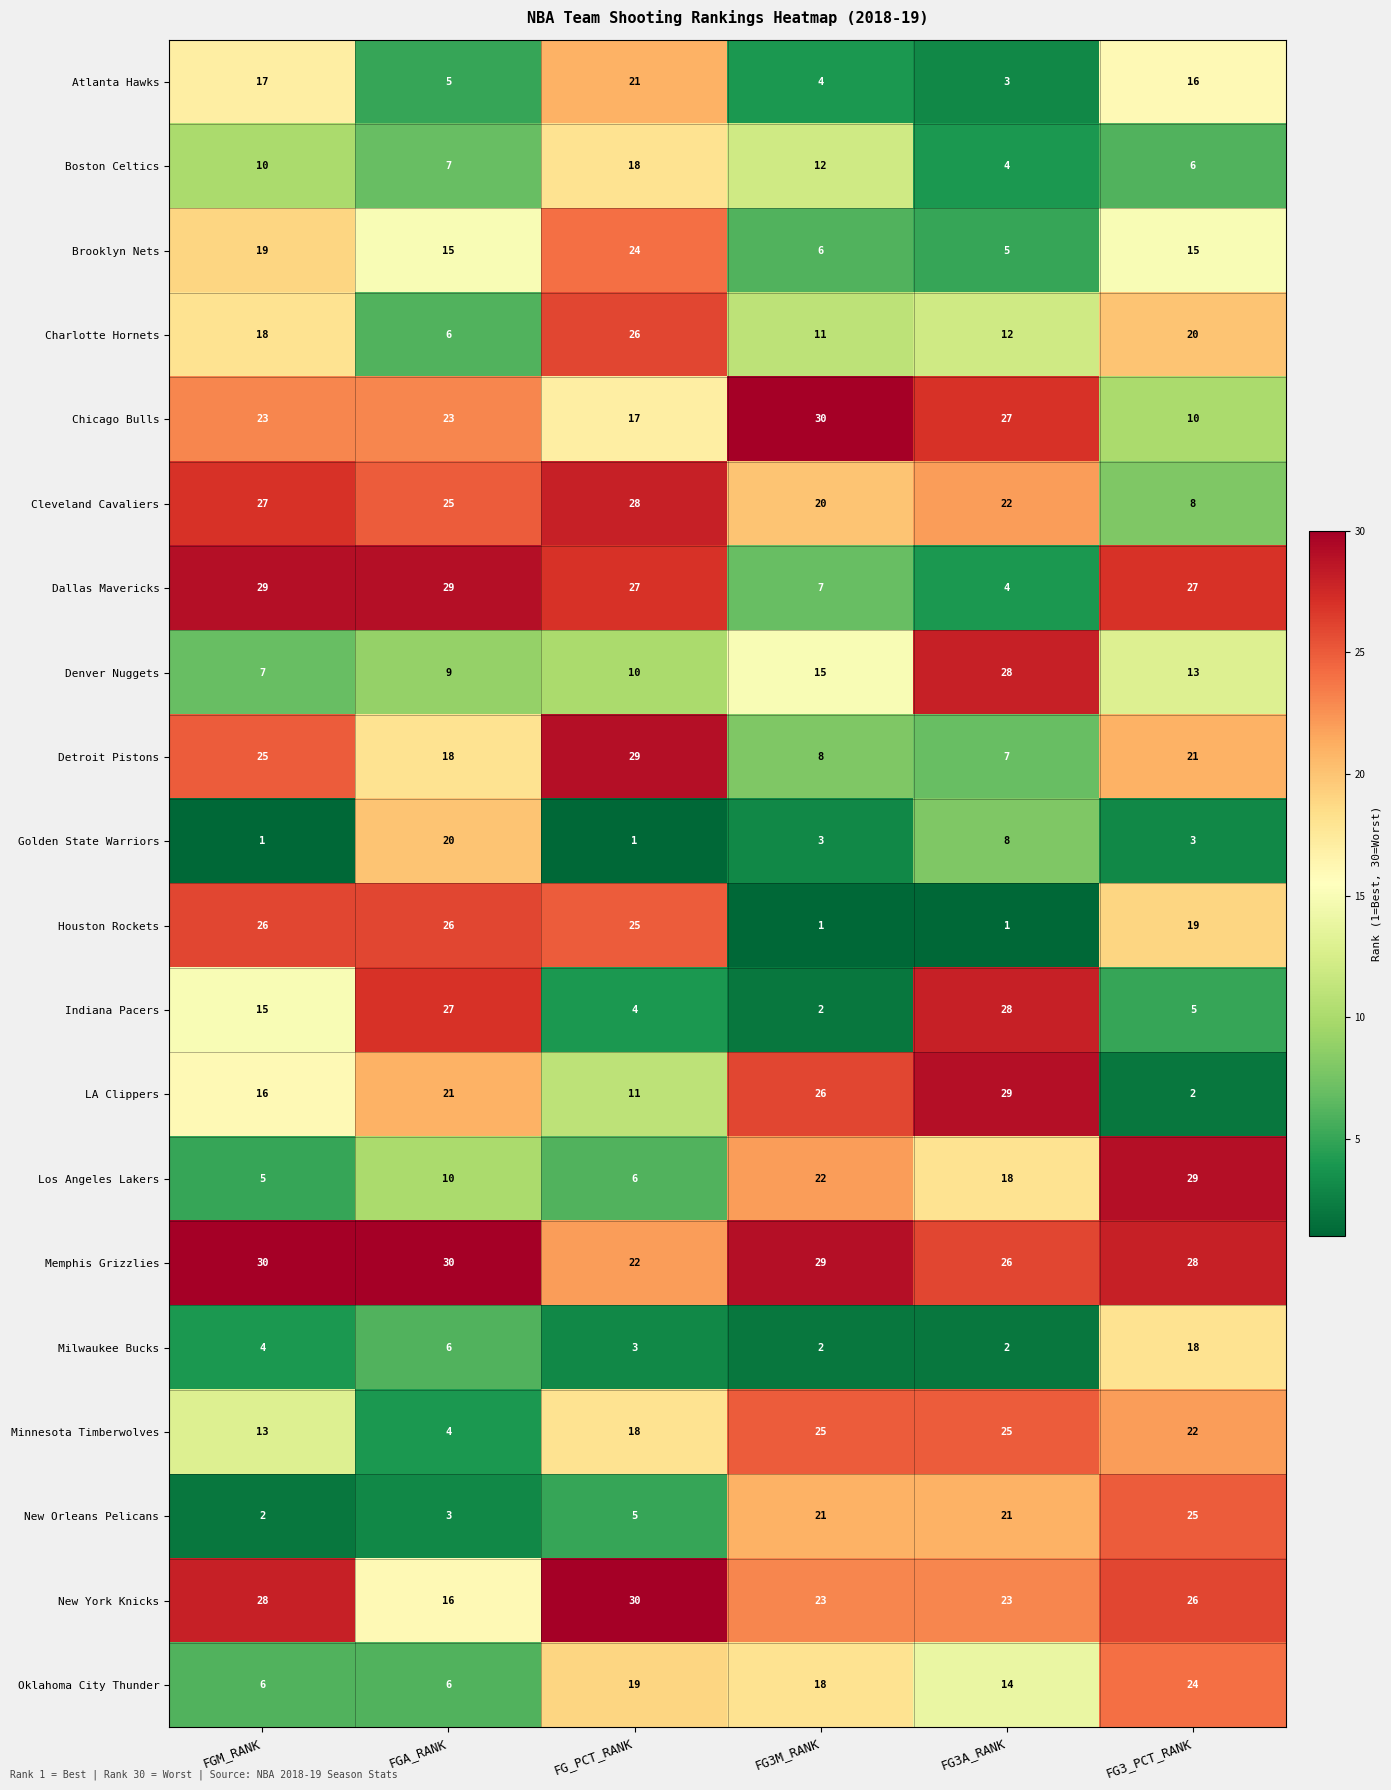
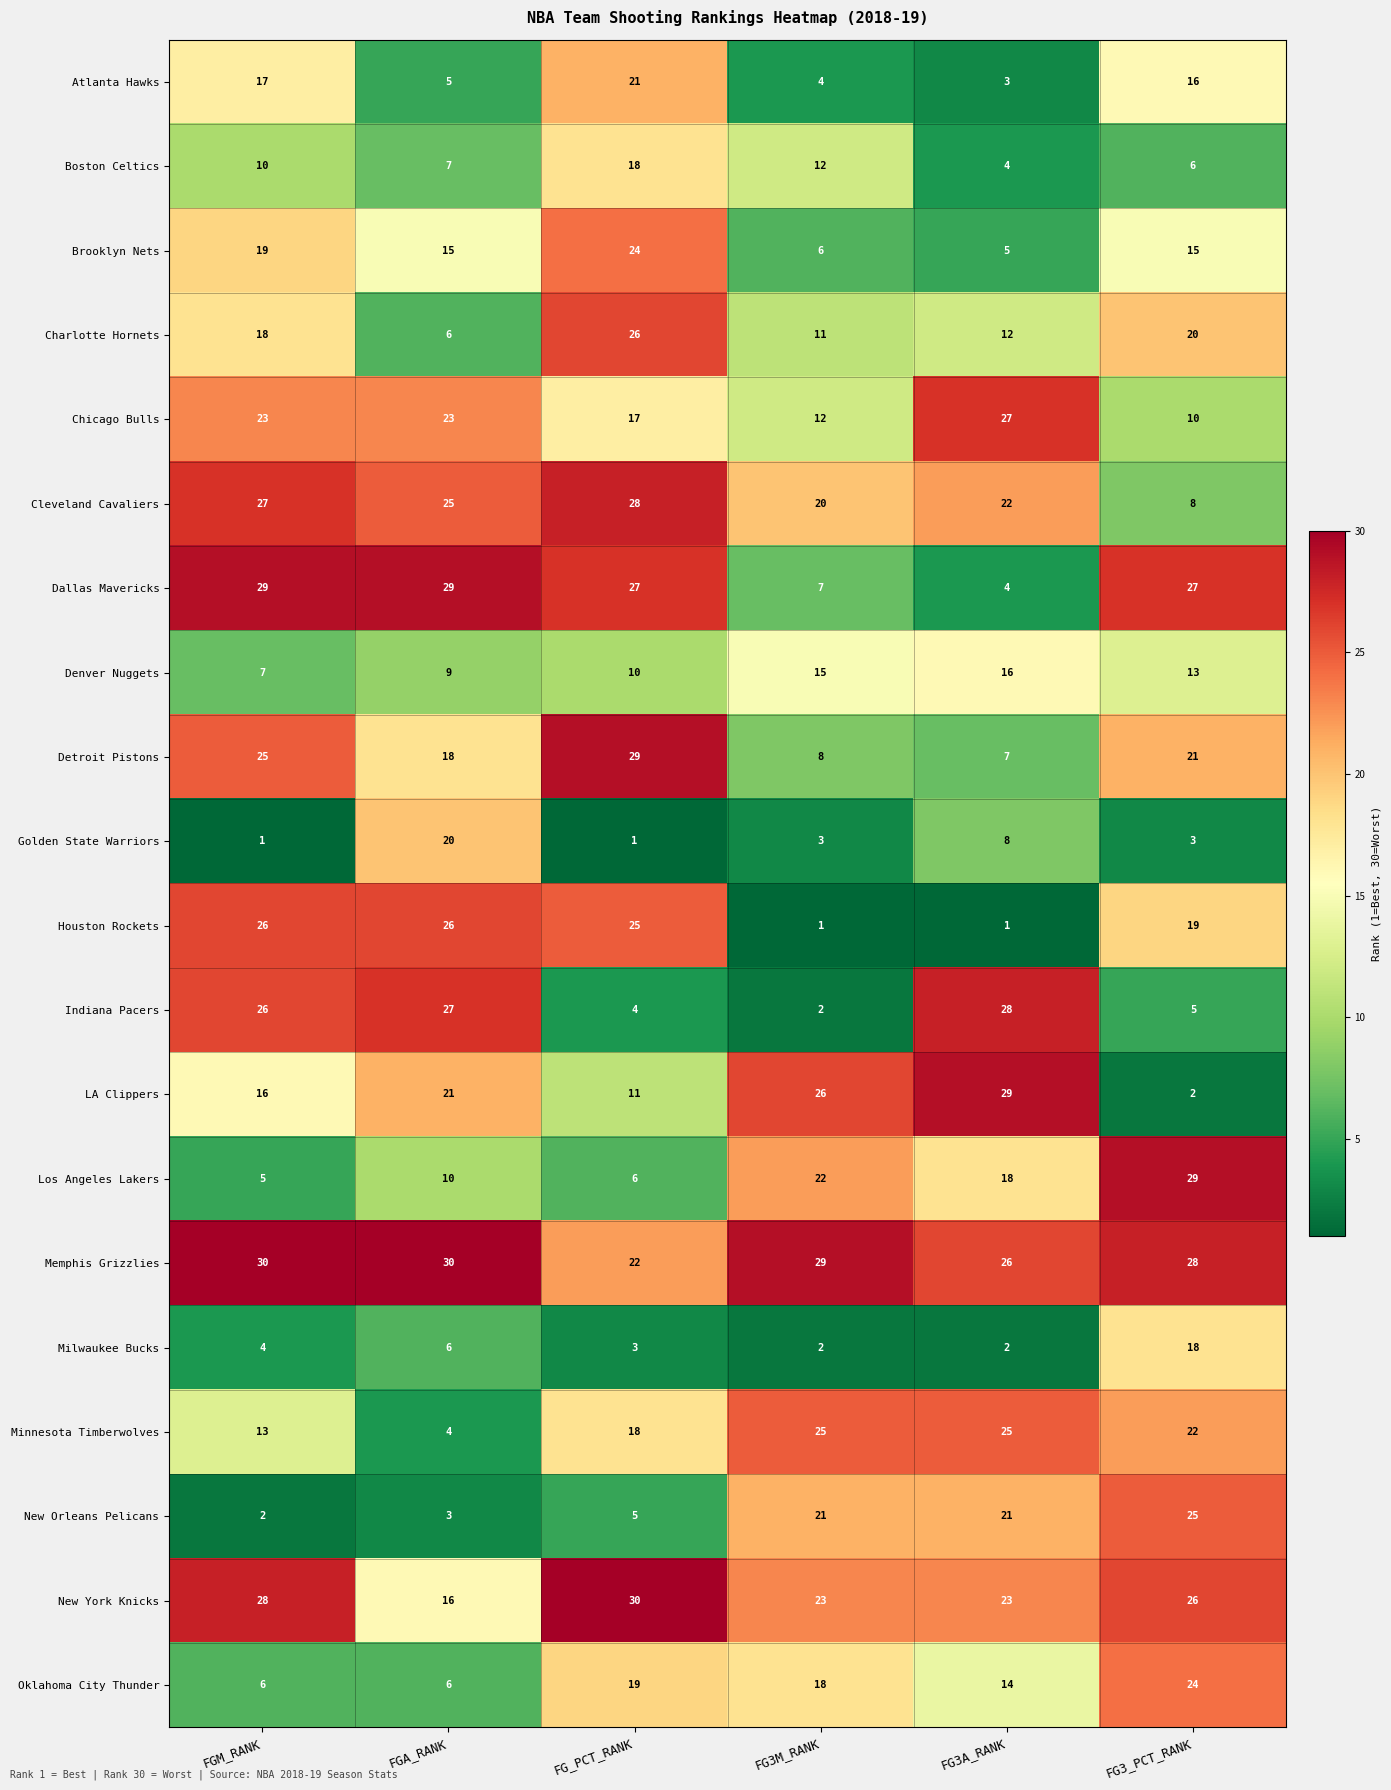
  {
    "Atlanta Hawks": {
      "FGM_RANK": 17,
      "FGA_RANK": 5,
      "FG_PCT_RANK": 21,
      "FG3M_RANK": 4,
      "FG3A_RANK": 3,
      "FG3_PCT_RANK": 16
    },
    "Boston Celtics": {
      "FGM_RANK": 10,
      "FGA_RANK": 7,
      "FG_PCT_RANK": 18,
      "FG3M_RANK": 12,
      "FG3A_RANK": 4,
      "FG3_PCT_RANK": 6
    },
    "Brooklyn Nets": {
      "FGM_RANK": 19,
      "FGA_RANK": 15,
      "FG_PCT_RANK": 24,
      "FG3M_RANK": 6,
      "FG3A_RANK": 5,
      "FG3_PCT_RANK": 15
    },
    "Charlotte Hornets": {
      "FGM_RANK": 18,
      "FGA_RANK": 6,
      "FG_PCT_RANK": 26,
      "FG3M_RANK": 11,
      "FG3A_RANK": 12,
      "FG3_PCT_RANK": 20
    },
    "Chicago Bulls": {
      "FGM_RANK": 23,
      "FGA_RANK": 23,
      "FG_PCT_RANK": 17,
-     "FG3M_RANK": 30,
+     "FG3M_RANK": 12,
      "FG3A_RANK": 27,
      "FG3_PCT_RANK": 10
    },
    "Cleveland Cavaliers": {
      "FGM_RANK": 27,
      "FGA_RANK": 25,
      "FG_PCT_RANK": 28,
      "FG3M_RANK": 20,
      "FG3A_RANK": 22,
      "FG3_PCT_RANK": 8
    },
    "Dallas Mavericks": {
      "FGM_RANK": 29,
      "FGA_RANK": 29,
      "FG_PCT_RANK": 27,
      "FG3M_RANK": 7,
      "FG3A_RANK": 4,
      "FG3_PCT_RANK": 27
    },
    "Denver Nuggets": {
      "FGM_RANK": 7,
      "FGA_RANK": 9,
      "FG_PCT_RANK": 10,
      "FG3M_RANK": 15,
-     "FG3A_RANK": 28,
+     "FG3A_RANK": 16,
      "FG3_PCT_RANK": 13
    },
    "Detroit Pistons": {
      "FGM_RANK": 25,
      "FGA_RANK": 18,
      "FG_PCT_RANK": 29,
      "FG3M_RANK": 8,
      "FG3A_RANK": 7,
      "FG3_PCT_RANK": 21
    },
    "Golden State Warriors": {
      "FGM_RANK": 1,
      "FGA_RANK": 20,
      "FG_PCT_RANK": 1,
      "FG3M_RANK": 3,
      "FG3A_RANK": 8,
      "FG3_PCT_RANK": 3
    },
    "Houston Rockets": {
      "FGM_RANK": 26,
      "FGA_RANK": 26,
      "FG_PCT_RANK": 25,
      "FG3M_RANK": 1,
      "FG3A_RANK": 1,
      "FG3_PCT_RANK": 19
    },
    "Indiana Pacers": {
-     "FGM_RANK": 15,
+     "FGM_RANK": 26,
      "FGA_RANK": 27,
      "FG_PCT_RANK": 4,
      "FG3M_RANK": 2,
      "FG3A_RANK": 28,
      "FG3_PCT_RANK": 5
    },
    "LA Clippers": {
      "FGM_RANK": 16,
      "FGA_RANK": 21,
      "FG_PCT_RANK": 11,
      "FG3M_RANK": 26,
      "FG3A_RANK": 29,
      "FG3_PCT_RANK": 2
    },
    "Los Angeles Lakers": {
      "FGM_RANK": 5,
      "FGA_RANK": 10,
      "FG_PCT_RANK": 6,
      "FG3M_RANK": 22,
      "FG3A_RANK": 18,
      "FG3_PCT_RANK": 29
    },
    "Memphis Grizzlies": {
      "FGM_RANK": 30,
      "FGA_RANK": 30,
      "FG_PCT_RANK": 22,
      "FG3M_RANK": 29,
      "FG3A_RANK": 26,
      "FG3_PCT_RANK": 28
    },
    "Milwaukee Bucks": {
      "FGM_RANK": 4,
      "FGA_RANK": 6,
      "FG_PCT_RANK": 3,
      "FG3M_RANK": 2,
      "FG3A_RANK": 2,
      "FG3_PCT_RANK": 18
    },
    "Minnesota Timberwolves": {
      "FGM_RANK": 13,
      "FGA_RANK": 4,
      "FG_PCT_RANK": 18,
      "FG3M_RANK": 25,
      "FG3A_RANK": 25,
      "FG3_PCT_RANK": 22
    },
    "New Orleans Pelicans": {
      "FGM_RANK": 2,
      "FGA_RANK": 3,
      "FG_PCT_RANK": 5,
      "FG3M_RANK": 21,
      "FG3A_RANK": 21,
      "FG3_PCT_RANK": 25
    },
    "New York Knicks": {
      "FGM_RANK": 28,
      "FGA_RANK": 16,
      "FG_PCT_RANK": 30,
      "FG3M_RANK": 23,
      "FG3A_RANK": 23,
      "FG3_PCT_RANK": 26
    },
    "Oklahoma City Thunder": {
      "FGM_RANK": 6,
      "FGA_RANK": 6,
      "FG_PCT_RANK": 19,
      "FG3M_RANK": 18,
      "FG3A_RANK": 14,
      "FG3_PCT_RANK": 24
    }
  }
